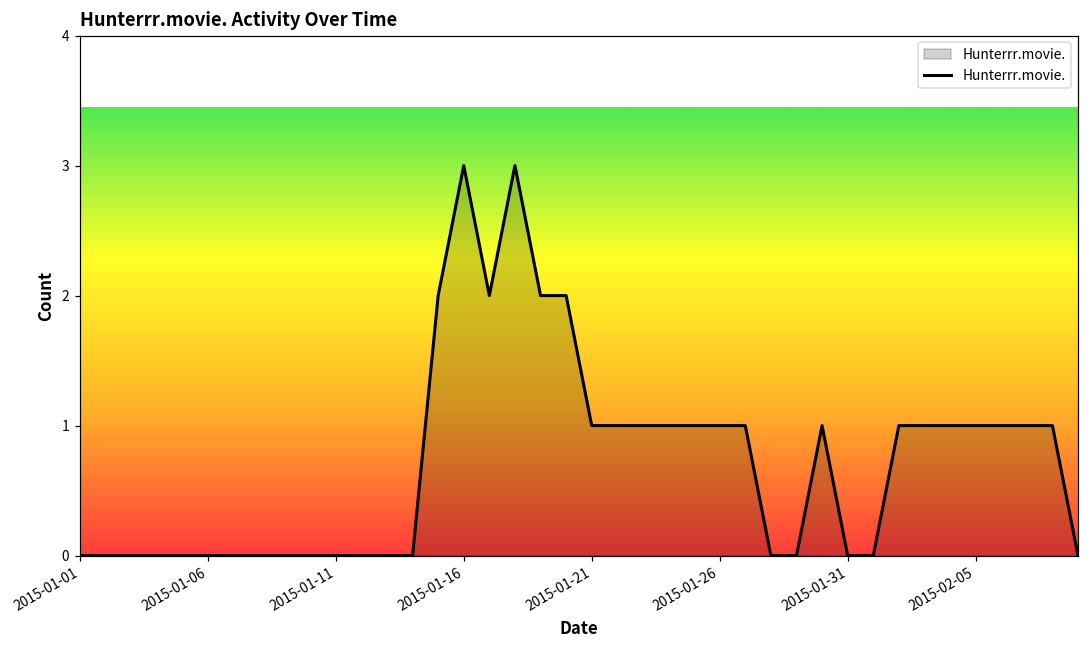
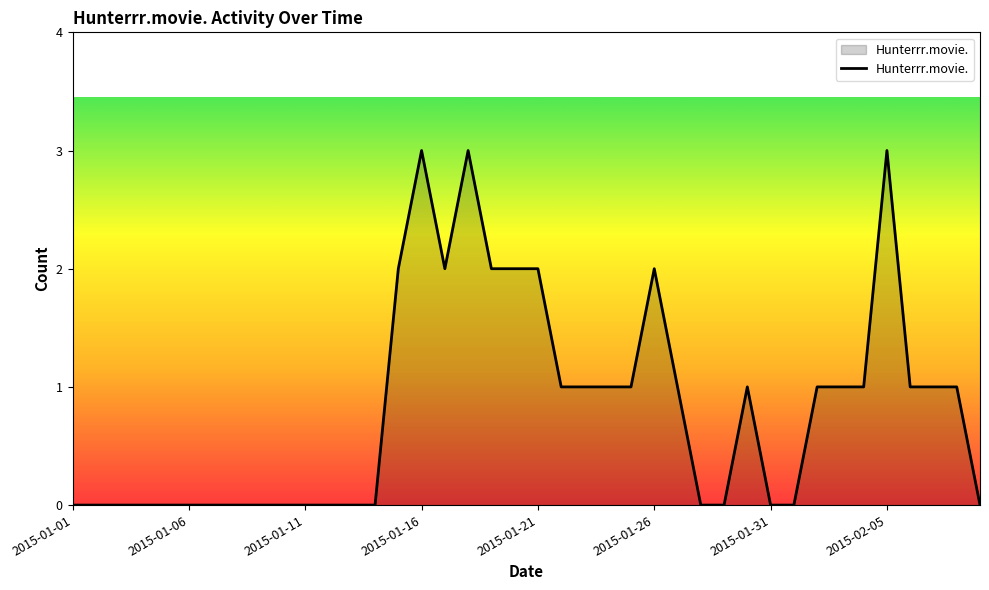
  {
    "2015-01-01": 0,
    "2015-01-06": 0,
    "2015-01-11": 0,
    "2015-01-16": 3,
-   "2015-01-21": 1,
-   "2015-01-26": 1,
+   "2015-01-21": 2,
+   "2015-01-26": 2,
    "2015-01-31": 0,
-   "2015-02-05": 1
+   "2015-02-05": 3
  }
